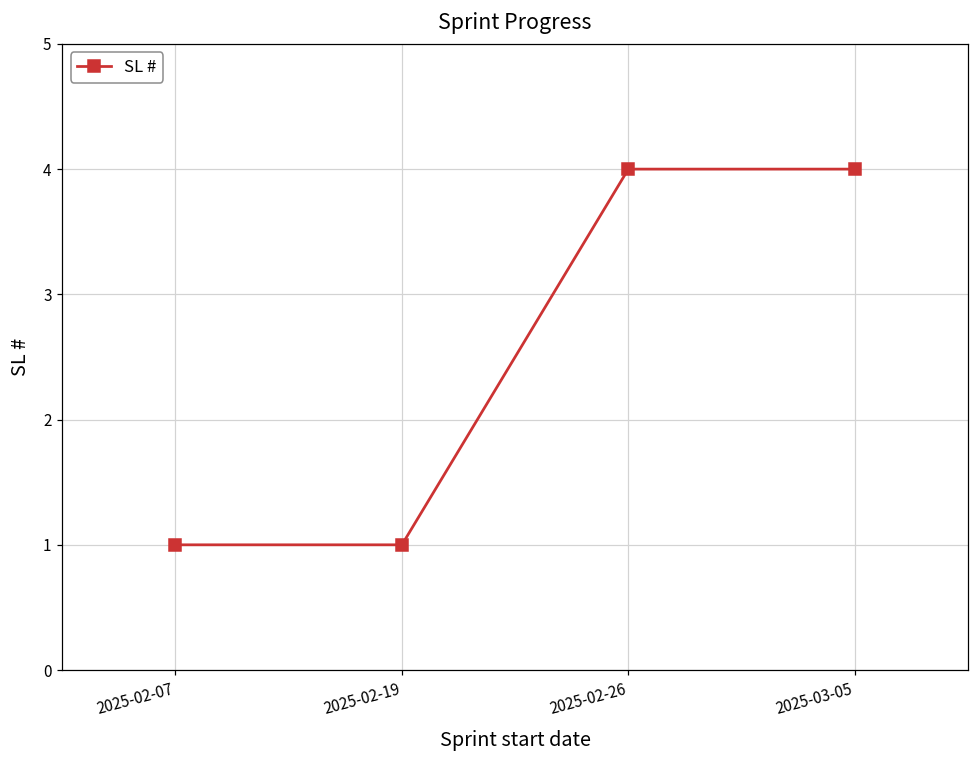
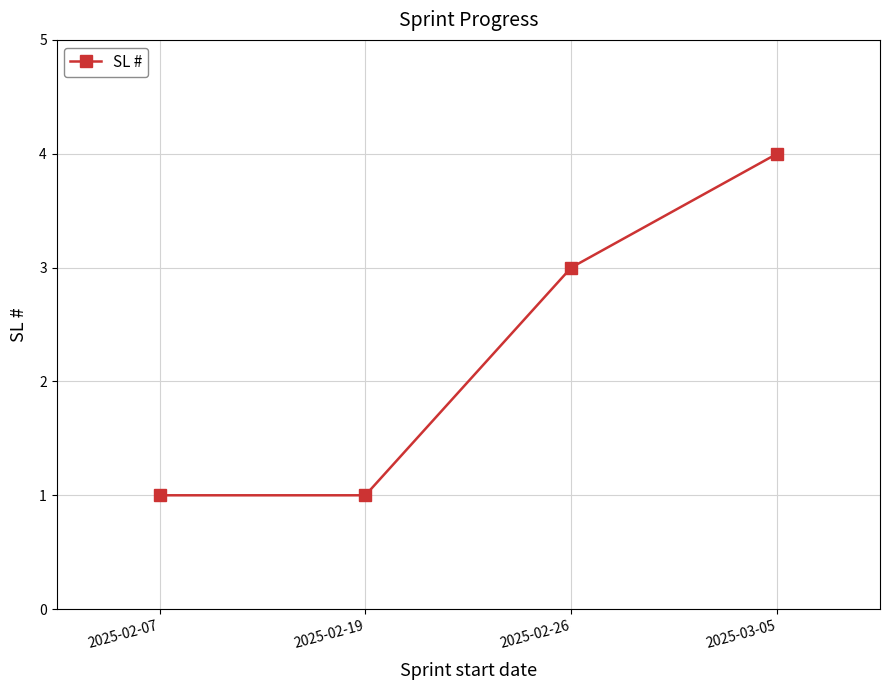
  {
    "2025-02-07": 1,
    "2025-02-19": 1,
-   "2025-02-26": 4,
+   "2025-02-26": 3,
    "2025-03-05": 4
  }
